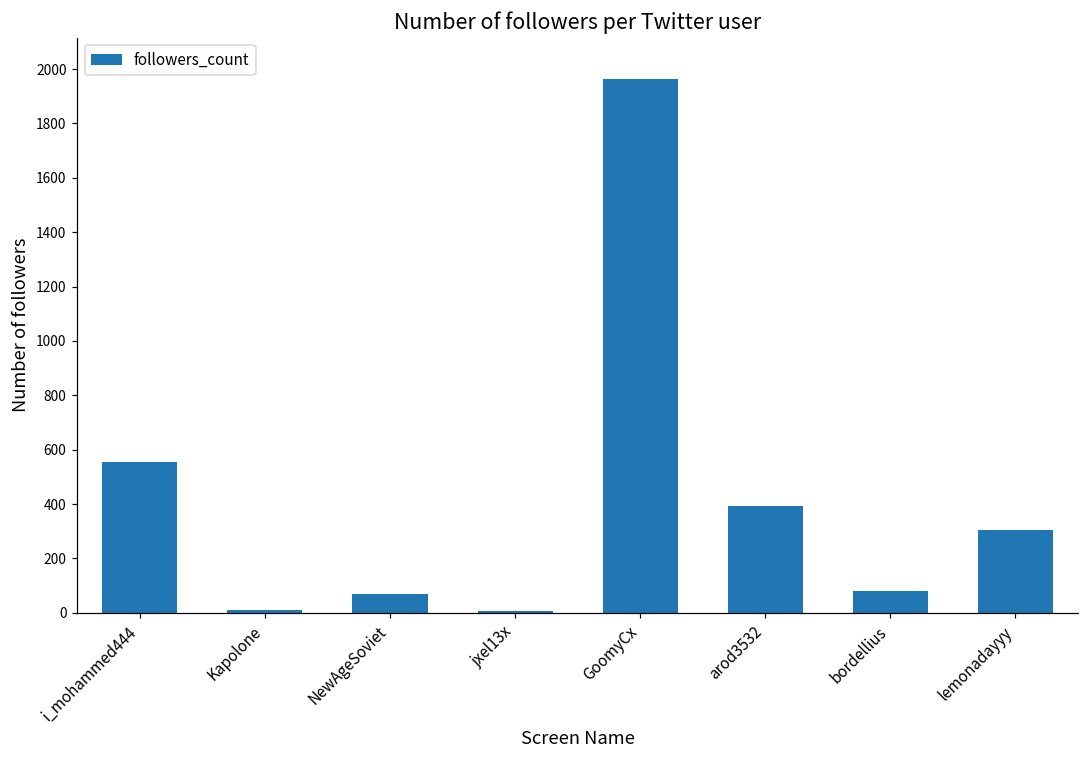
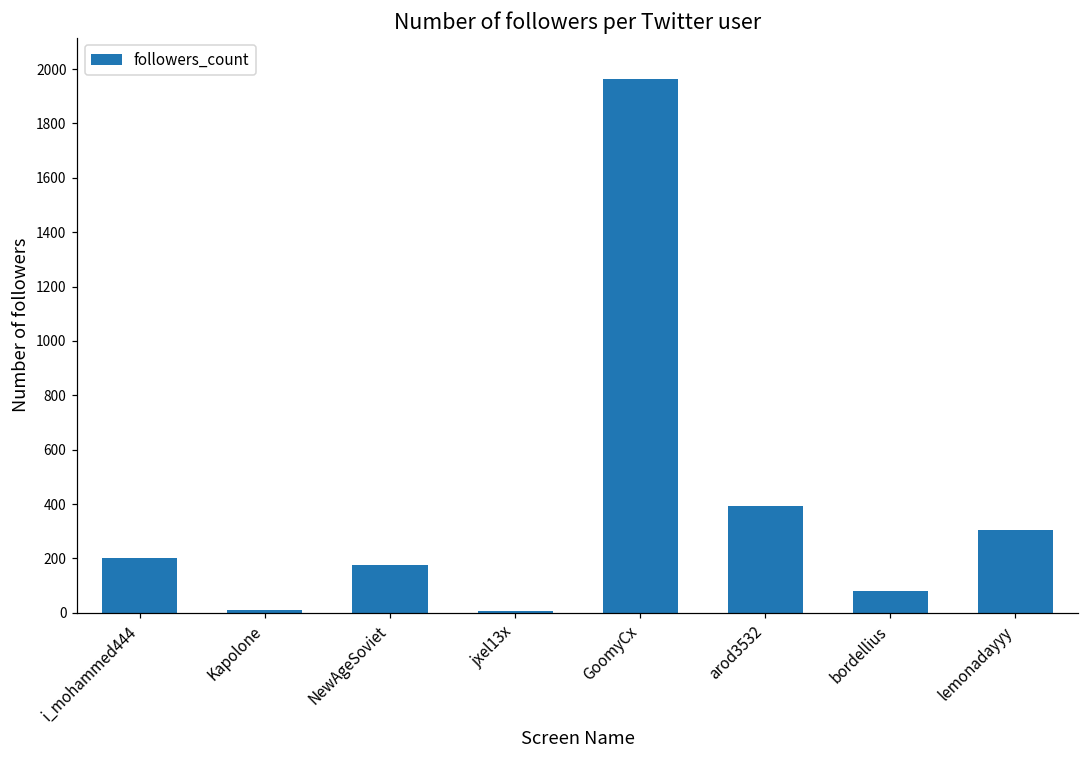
  {
-   "i_mohammed444": 550,
-   "NewAgeSoviet": 70,
+   "i_mohammed444": 200,
+   "NewAgeSoviet": 180,
    "GoomyCx": 1970,
    "arod3532": 390,
    "bordellius": 80,
    "lemonadayyy": 310
  }
